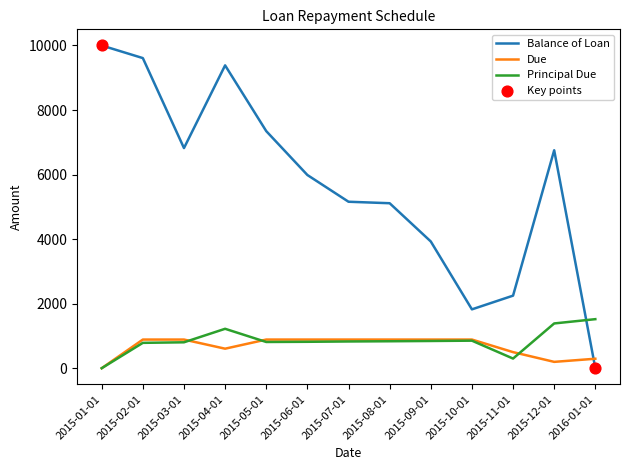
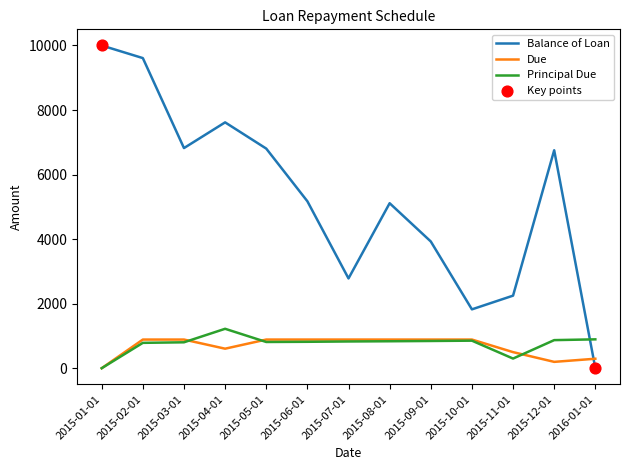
  {
    "Balance of Loan": {
      "2015-02-01": 9600,
      "2015-03-01": 6800,
-     "2015-04-01": 9400,
-     "2015-05-01": 7300,
-     "2015-06-01": 6000,
-     "2015-07-01": 5200,
+     "2015-04-01": 7600,
+     "2015-05-01": 6800,
+     "2015-06-01": 5200,
+     "2015-07-01": 2800,
      "2015-08-01": 5100,
      "2015-09-01": 3900,
      "2015-10-01": 1800,
      "2015-11-01": 2200,
      "2015-12-01": 6800
    },
    "Due": {
      "2015-02-01": 900,
      "2015-03-01": 900,
      "2015-04-01": 600,
      "2015-11-01": 500,
      "2015-12-01": 200,
      "2016-01-01": 300
    },
    "Principal Due": {
      "2015-02-01": 800,
      "2015-03-01": 800,
      "2015-04-01": 1200,
      "2015-11-01": 300,
-     "2015-12-01": 1400,
-     "2016-01-01": 1500
+     "2015-12-01": 900,
+     "2016-01-01": 900
    }
  }
